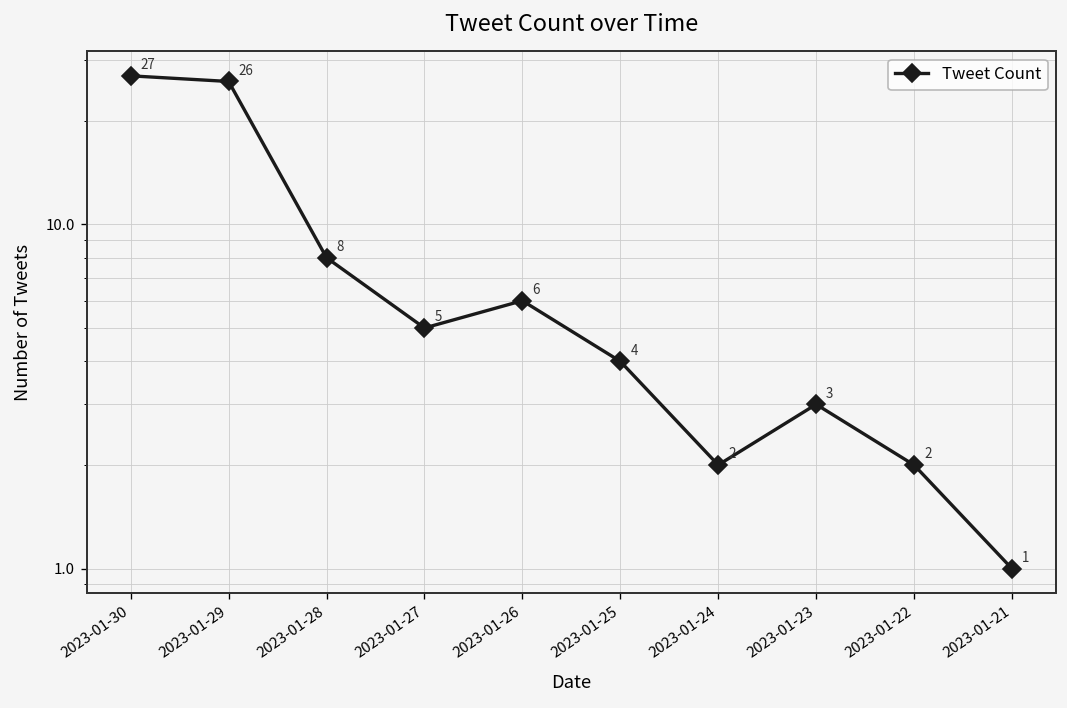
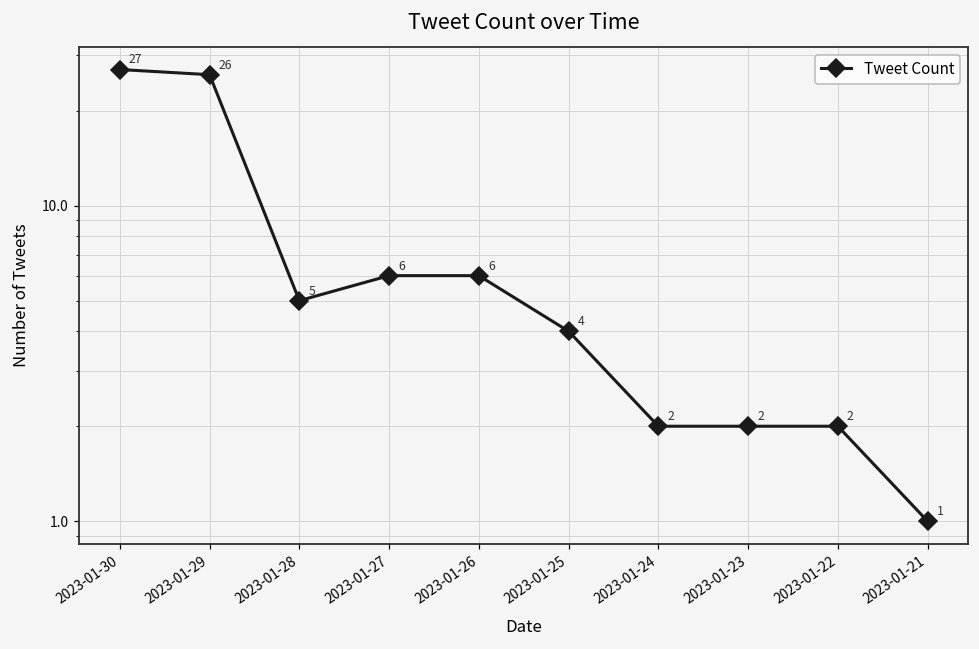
  {
    "2023-01-30": 27,
    "2023-01-29": 26,
-   "2023-01-28": 8,
-   "2023-01-27": 5,
+   "2023-01-28": 5,
+   "2023-01-27": 6,
    "2023-01-26": 6,
    "2023-01-25": 4,
    "2023-01-24": 2,
-   "2023-01-23": 3,
+   "2023-01-23": 2,
    "2023-01-22": 2,
    "2023-01-21": 1
  }
